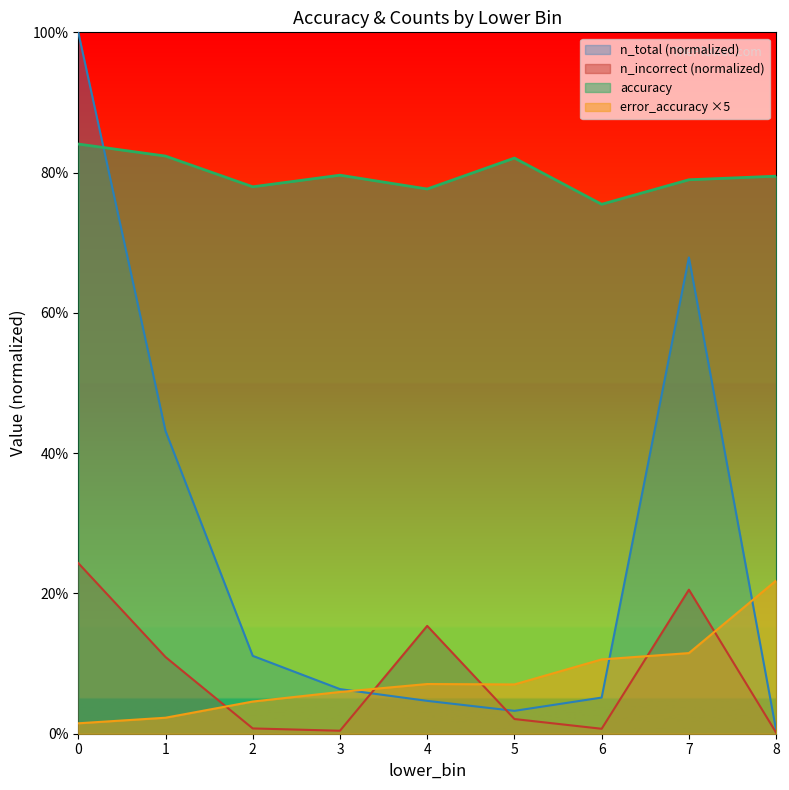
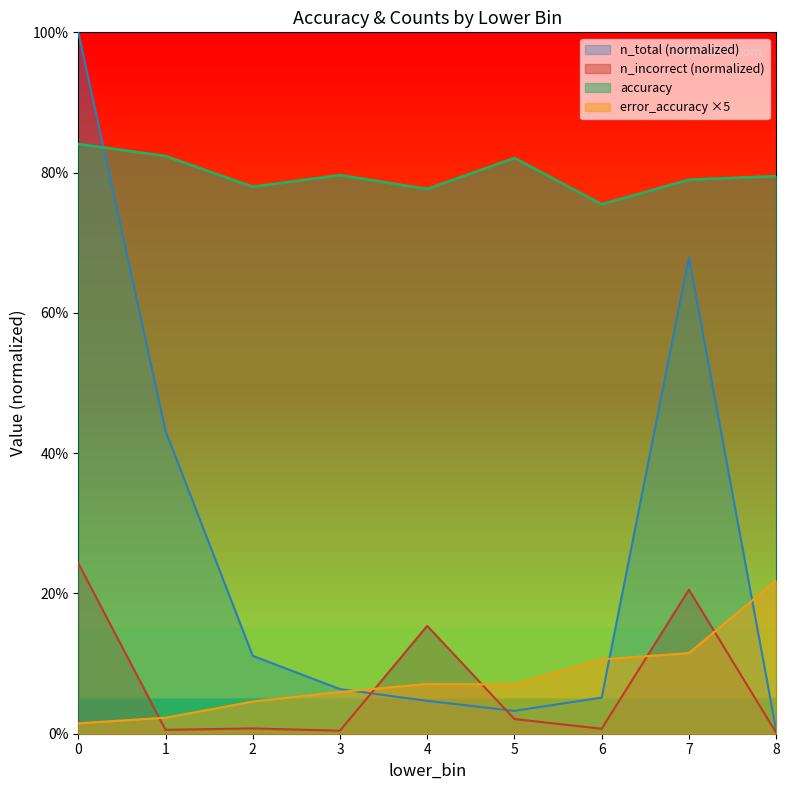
  {
    "n_total (normalized)": {
      "0": "100%",
      "1": "43%",
      "2": "11%",
      "3": "6%",
      "4": "5%",
      "5": "3%",
      "6": "5%",
      "7": "68%"
    },
    "n_incorrect (normalized)": {
      "0": "24%",
-     "1": "11%",
+     "1": "1%",
      "2": "1%",
      "3": "0%",
      "4": "15%",
      "5": "2%",
      "6": "1%",
      "7": "21%"
    },
    "accuracy": {
      "0": "84%",
      "1": "82%",
      "2": "78%",
      "3": "80%",
      "4": "78%",
      "5": "82%",
      "6": "75%",
      "7": "79%",
      "8": "79%"
    },
    "error_accuracy ×5": {
      "0": "1%",
      "1": "2%",
      "2": "5%",
      "3": "6%",
      "4": "7%",
      "5": "7%",
      "6": "11%",
      "7": "11%",
      "8": "22%"
    }
  }
